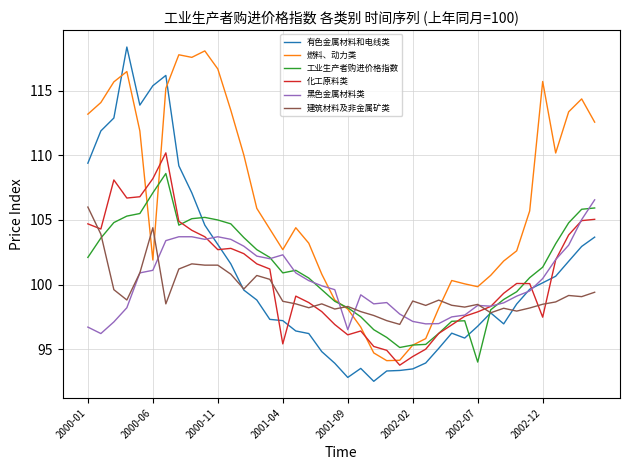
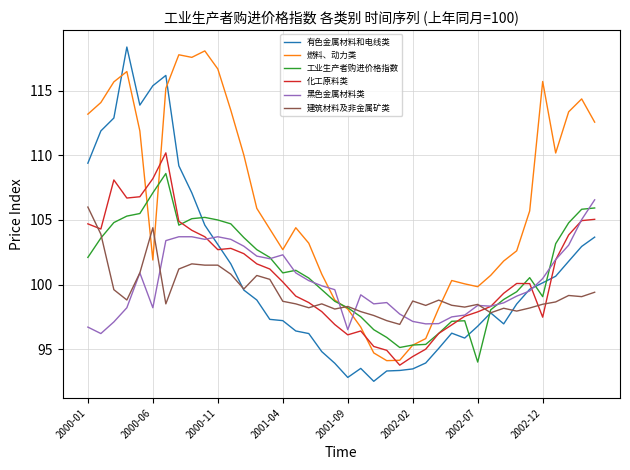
  {
    "有色金属材料和电线类": {
      "2000-01": 109.4,
      "2000-06": 115.4,
      "2000-11": 103.1,
      "2001-04": 97.2,
      "2001-09": 92.8,
      "2002-02": 93.5,
      "2002-07": 96.8,
      "2002-12": 100.1
    },
    "燃料、动力类": {
      "2000-01": 113.2,
      "2000-06": 101.9,
      "2000-11": 116.7,
      "2001-04": 102.7,
      "2002-07": 99.8,
      "2002-12": 115.7
    },
    "工业生产者购进价格指数": {
      "2000-01": 102.1,
      "2000-06": 107.1,
      "2000-11": 105.0,
      "2001-04": 100.9,
      "2002-07": 94.0,
-     "2002-12": 101.3
+     "2002-12": 99.1
    },
    "化工原料类": {
      "2000-01": 104.7,
      "2000-06": 108.2,
      "2000-11": 102.7,
-     "2001-04": 95.4,
+     "2001-04": 100.2,
      "2001-09": 96.1,
      "2002-02": 94.4,
      "2002-07": 97.9,
      "2002-12": 97.5
    },
    "黑色金属材料类": {
      "2000-01": 96.7,
-     "2000-06": 101.1,
+     "2000-06": 98.2,
      "2000-11": 103.7,
      "2001-04": 102.3,
      "2001-09": 96.5,
      "2002-02": 97.1,
      "2002-12": 100.5
    },
    "建筑材料及非金属矿类": {
      "2000-01": 106.0,
      "2000-06": 104.4,
      "2000-11": 101.5,
      "2001-04": 98.7,
      "2002-02": 98.7,
      "2002-12": 98.5
    }
  }
